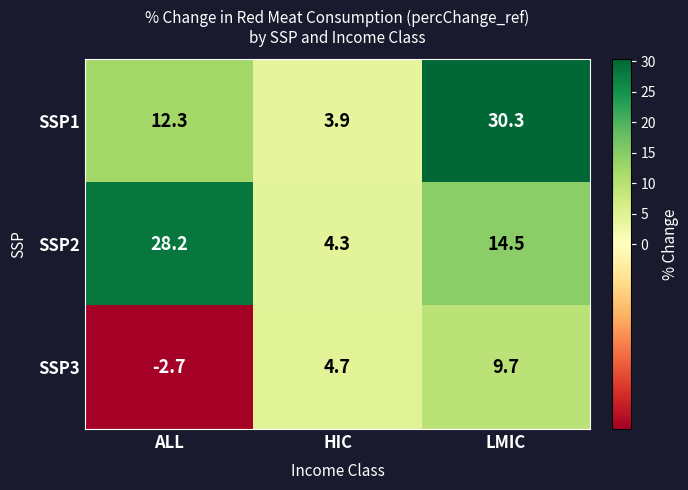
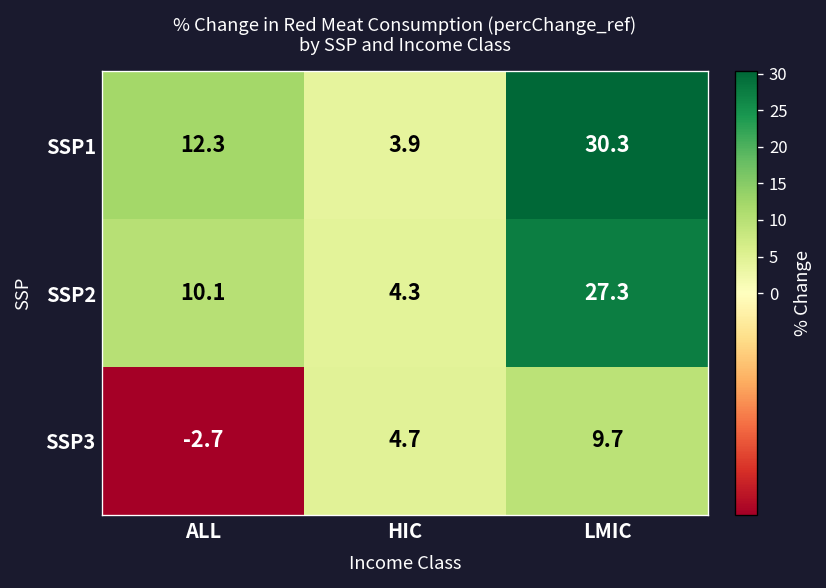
  {
    "SSP1": {
      "ALL": 12.3,
      "HIC": 3.9,
      "LMIC": 30.3
    },
    "SSP2": {
-     "ALL": 28.2,
+     "ALL": 10.1,
      "HIC": 4.3,
-     "LMIC": 14.5
+     "LMIC": 27.3
    },
    "SSP3": {
      "ALL": -2.7,
      "HIC": 4.7,
      "LMIC": 9.7
    }
  }
